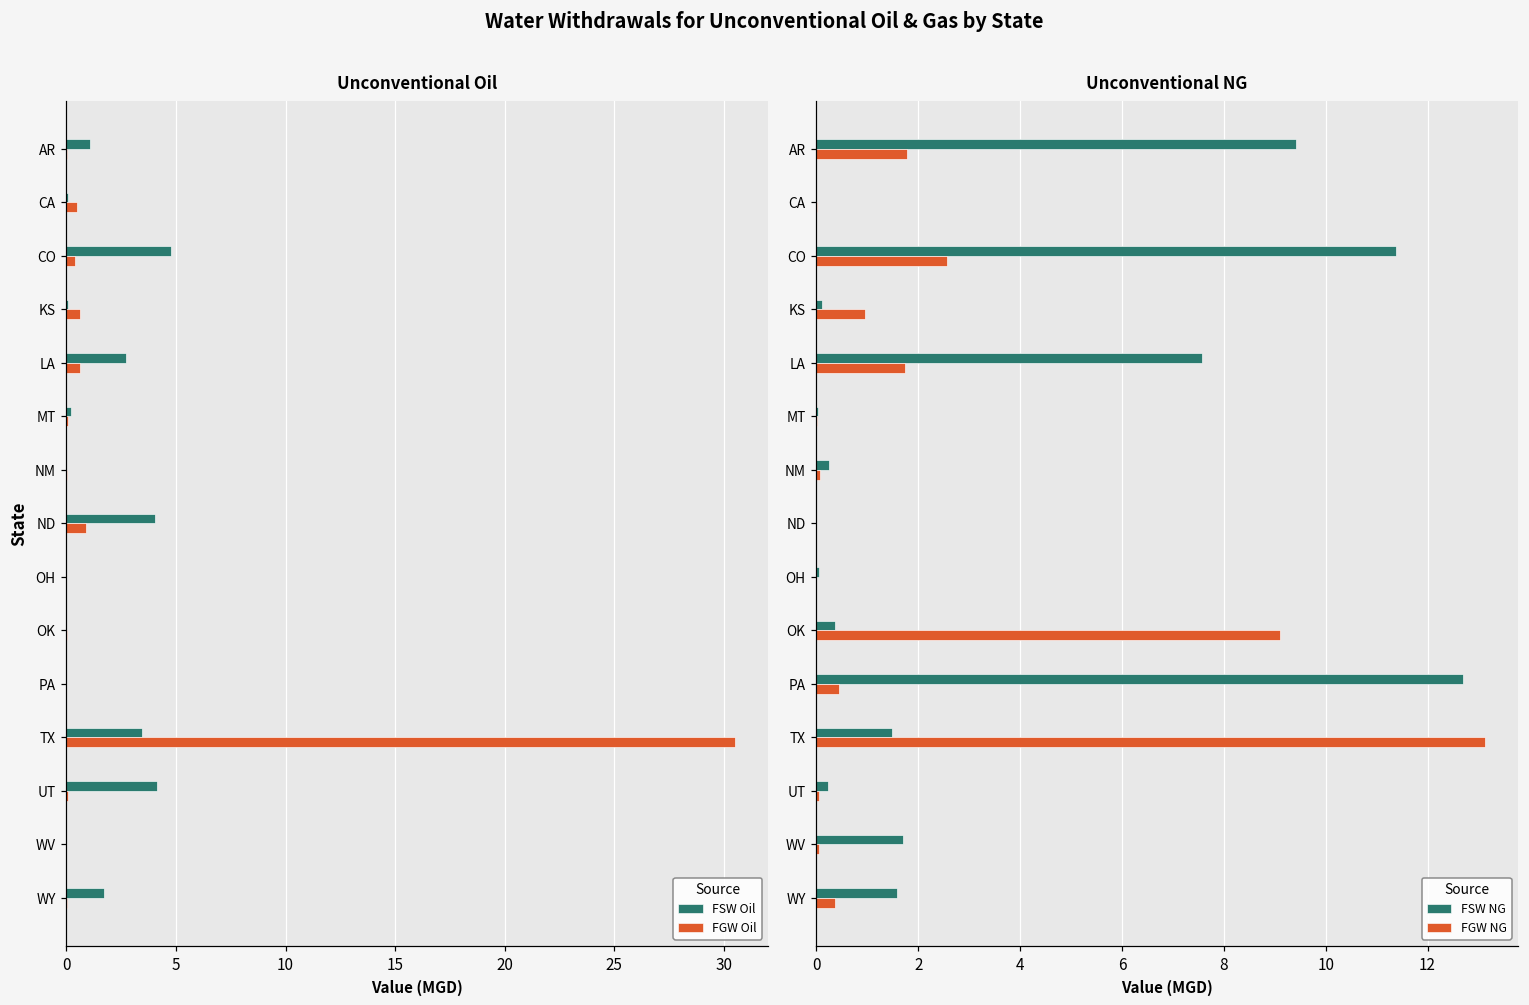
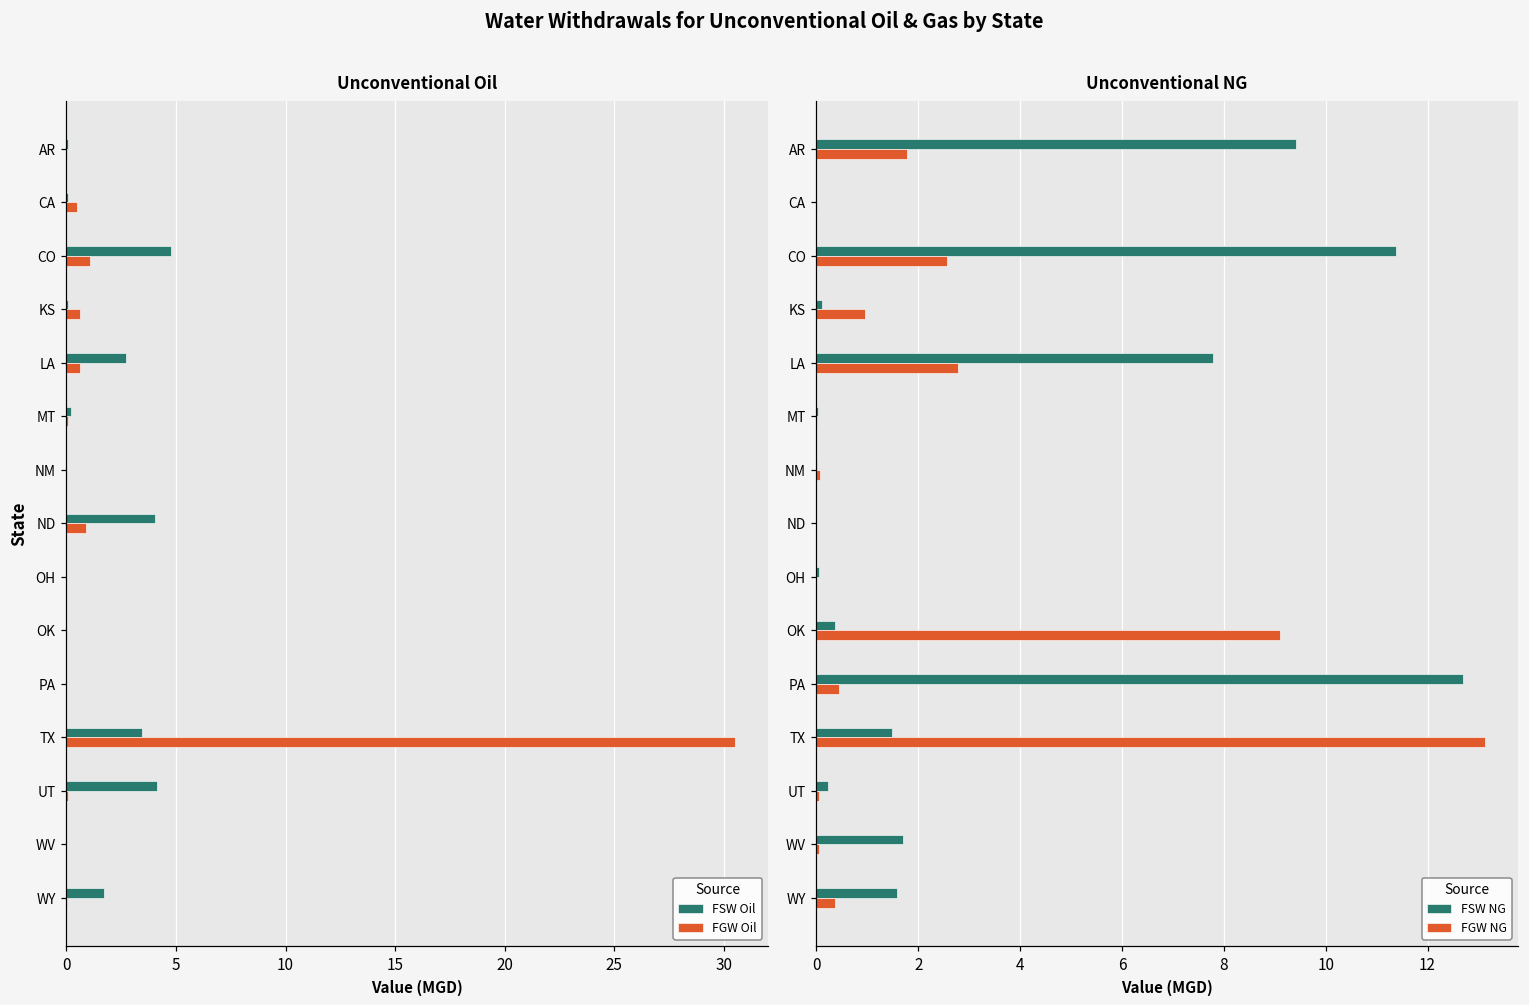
  {
    "Unconventional Oil": {
      "FSW Oil": {
-       "AR": 1.1,
+       "AR": 0.1,
        "CO": 4.8,
        "LA": 2.7,
        "MT": 0.2,
        "NM": 0.0,
        "ND": 4.1,
        "OH": 0.0,
        "OK": 0.0,
        "PA": 0.0,
        "TX": 3.5,
        "UT": 4.1,
        "WV": 0.0,
        "WY": 1.7
      },
      "FGW Oil": {
        "CA": 0.5,
-       "CO": 0.4,
+       "CO": 1.1,
        "KS": 0.6,
        "LA": 0.6,
        "ND": 0.9,
        "OH": 0.0,
        "PA": 0.0,
        "TX": 30.5,
        "WV": 0.0
      }
    },
    "Unconventional NG": {
      "FSW NG": {
        "AR": 9.4,
        "CA": 0.0,
        "CO": 11.4,
        "KS": 0.1,
-       "LA": 7.6,
-       "NM": 0.2,
+       "LA": 7.8,
+       "NM": 0.0,
        "ND": 0.0,
        "OK": 0.4,
        "PA": 12.7,
        "TX": 1.5,
        "UT": 0.2,
        "WV": 1.7,
        "WY": 1.6
      },
      "FGW NG": {
        "AR": 1.8,
        "CO": 2.6,
        "KS": 1.0,
-       "LA": 1.8,
+       "LA": 2.8,
        "NM": 0.1,
        "ND": 0.0,
        "OH": 0.0,
        "OK": 9.1,
        "PA": 0.5,
        "TX": 13.1,
        "WV": 0.1,
        "WY": 0.4
      }
    }
  }
